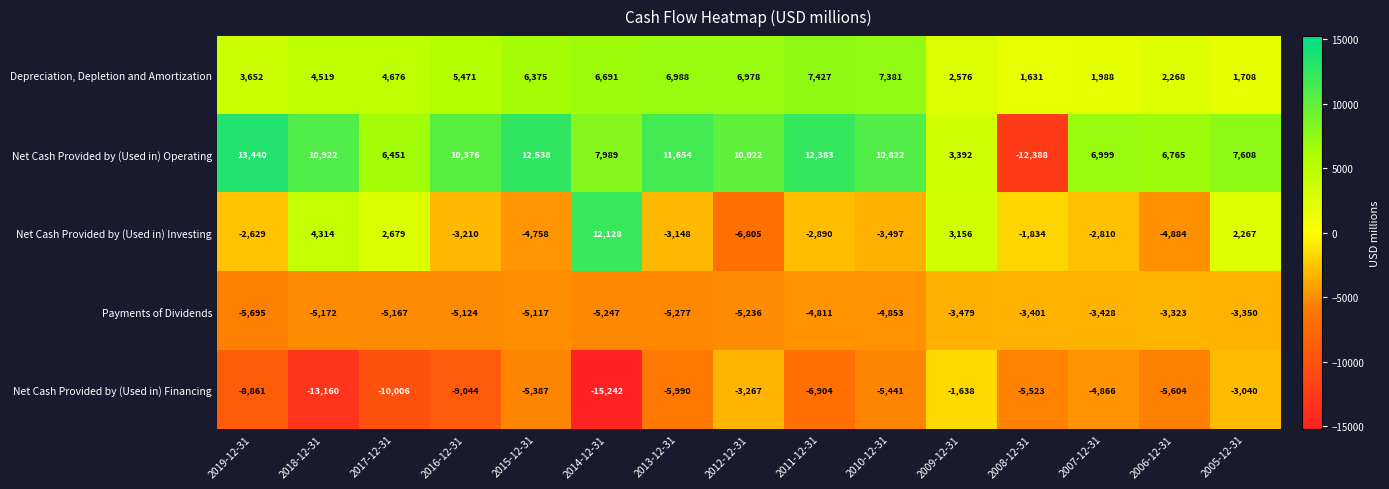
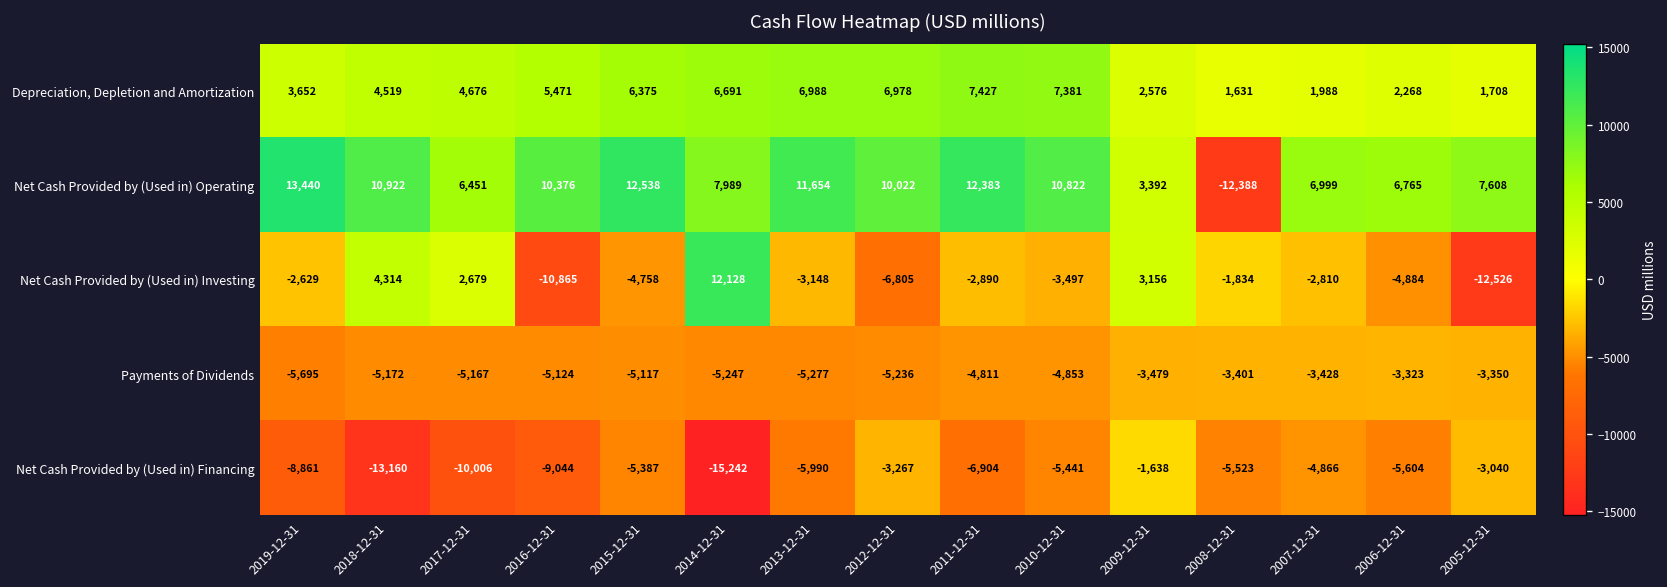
  {
    "Depreciation, Depletion and Amortization": {
      "2019-12-31": "3,652",
      "2018-12-31": "4,519",
      "2017-12-31": "4,676",
      "2016-12-31": "5,471",
      "2015-12-31": "6,375",
      "2014-12-31": "6,691",
      "2013-12-31": "6,988",
      "2012-12-31": "6,978",
      "2011-12-31": "7,427",
      "2010-12-31": "7,381",
      "2009-12-31": "2,576",
      "2008-12-31": "1,631",
      "2007-12-31": "1,988",
      "2006-12-31": "2,268",
      "2005-12-31": "1,708"
    },
    "Net Cash Provided by (Used in) Operating": {
      "2019-12-31": "13,440",
      "2018-12-31": "10,922",
      "2017-12-31": "6,451",
      "2016-12-31": "10,376",
      "2015-12-31": "12,538",
      "2014-12-31": "7,989",
      "2013-12-31": "11,654",
      "2012-12-31": "10,022",
      "2011-12-31": "12,383",
      "2010-12-31": "10,822",
      "2009-12-31": "3,392",
      "2008-12-31": "-12,388",
      "2007-12-31": "6,999",
      "2006-12-31": "6,765",
      "2005-12-31": "7,608"
    },
    "Net Cash Provided by (Used in) Investing": {
      "2019-12-31": "-2,629",
      "2018-12-31": "4,314",
      "2017-12-31": "2,679",
-     "2016-12-31": "-3,210",
+     "2016-12-31": "-10,865",
      "2015-12-31": "-4,758",
      "2014-12-31": "12,128",
      "2013-12-31": "-3,148",
      "2012-12-31": "-6,805",
      "2011-12-31": "-2,890",
      "2010-12-31": "-3,497",
      "2009-12-31": "3,156",
      "2008-12-31": "-1,834",
      "2007-12-31": "-2,810",
      "2006-12-31": "-4,884",
-     "2005-12-31": "2,267"
+     "2005-12-31": "-12,526"
    },
    "Payments of Dividends": {
      "2019-12-31": "-5,695",
      "2018-12-31": "-5,172",
      "2017-12-31": "-5,167",
      "2016-12-31": "-5,124",
      "2015-12-31": "-5,117",
      "2014-12-31": "-5,247",
      "2013-12-31": "-5,277",
      "2012-12-31": "-5,236",
      "2011-12-31": "-4,811",
      "2010-12-31": "-4,853",
      "2009-12-31": "-3,479",
      "2008-12-31": "-3,401",
      "2007-12-31": "-3,428",
      "2006-12-31": "-3,323",
      "2005-12-31": "-3,350"
    },
    "Net Cash Provided by (Used in) Financing": {
      "2019-12-31": "-8,861",
      "2018-12-31": "-13,160",
      "2017-12-31": "-10,006",
      "2016-12-31": "-9,044",
      "2015-12-31": "-5,387",
      "2014-12-31": "-15,242",
      "2013-12-31": "-5,990",
      "2012-12-31": "-3,267",
      "2011-12-31": "-6,904",
      "2010-12-31": "-5,441",
      "2009-12-31": "-1,638",
      "2008-12-31": "-5,523",
      "2007-12-31": "-4,866",
      "2006-12-31": "-5,604",
      "2005-12-31": "-3,040"
    }
  }
